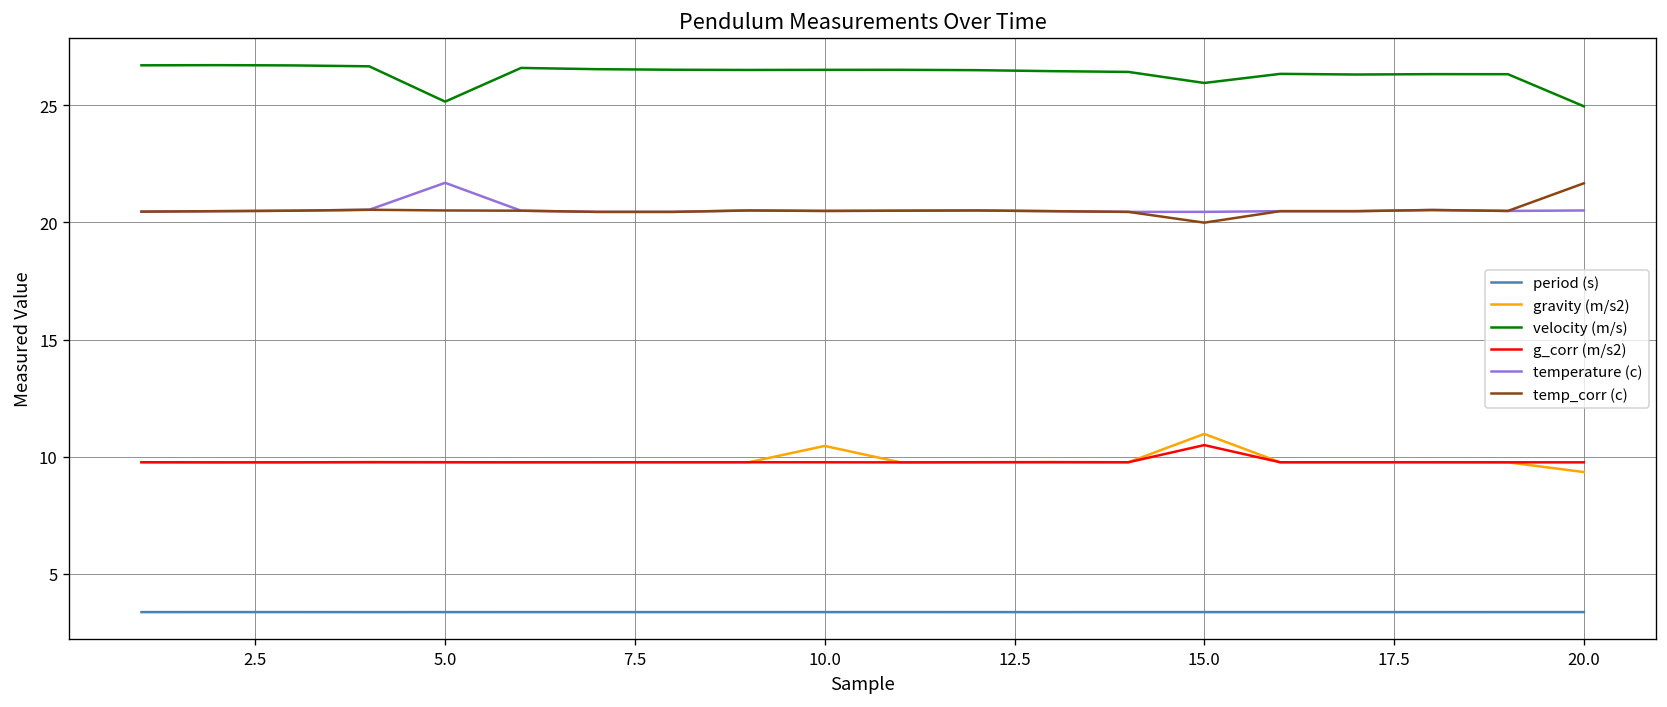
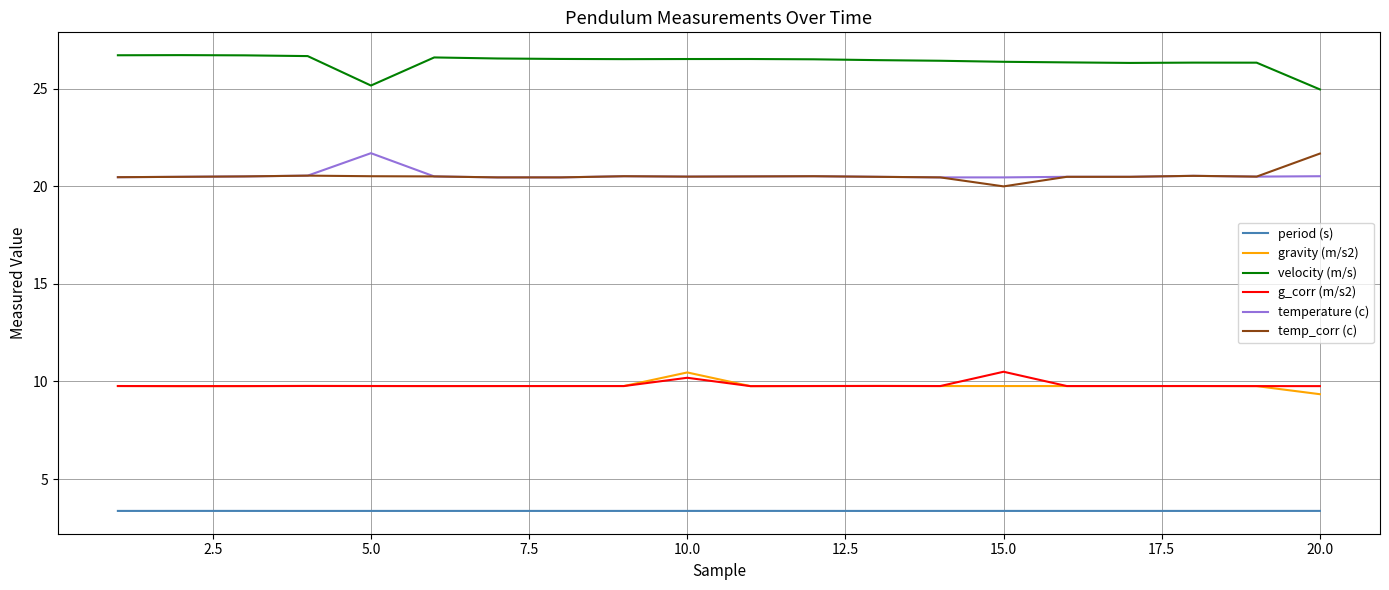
  {
    "period (s)": {
      "5.0": 3.4,
      "10.0": 3.4,
      "15.0": 3.4,
      "20.0": 3.4
    },
    "gravity (m/s2)": {
      "10.0": 10.5,
-     "15.0": 11.0,
+     "15.0": 9.8,
      "20.0": 9.3
    },
    "velocity (m/s)": {
      "5.0": 25.2,
      "10.0": 26.5,
-     "15.0": 26.0,
+     "15.0": 26.4,
      "20.0": 25.0
    },
    "g_corr (m/s2)": {
-     "10.0": 9.8,
+     "10.0": 10.2,
      "15.0": 10.5,
      "20.0": 9.8
    },
    "temperature (c)": {
      "5.0": 21.7,
      "15.0": 20.5,
      "20.0": 20.5
    },
    "temp_corr (c)": {
      "5.0": 20.5,
      "15.0": 20.0,
      "20.0": 21.7
    }
  }
